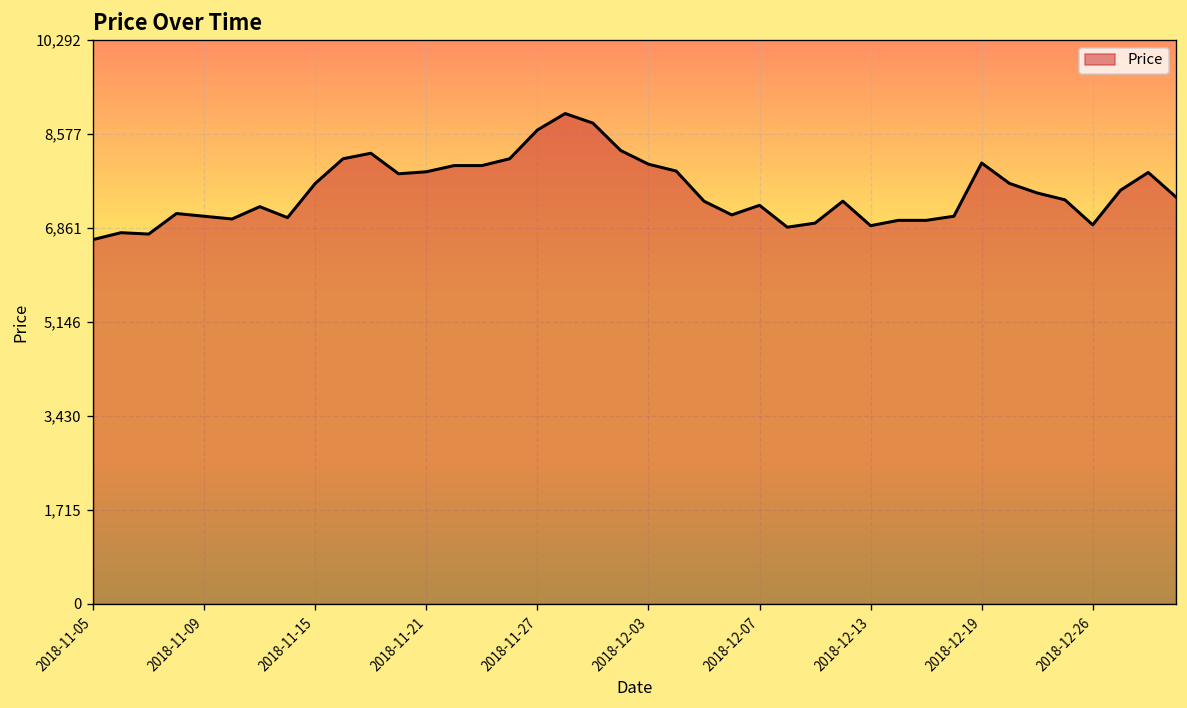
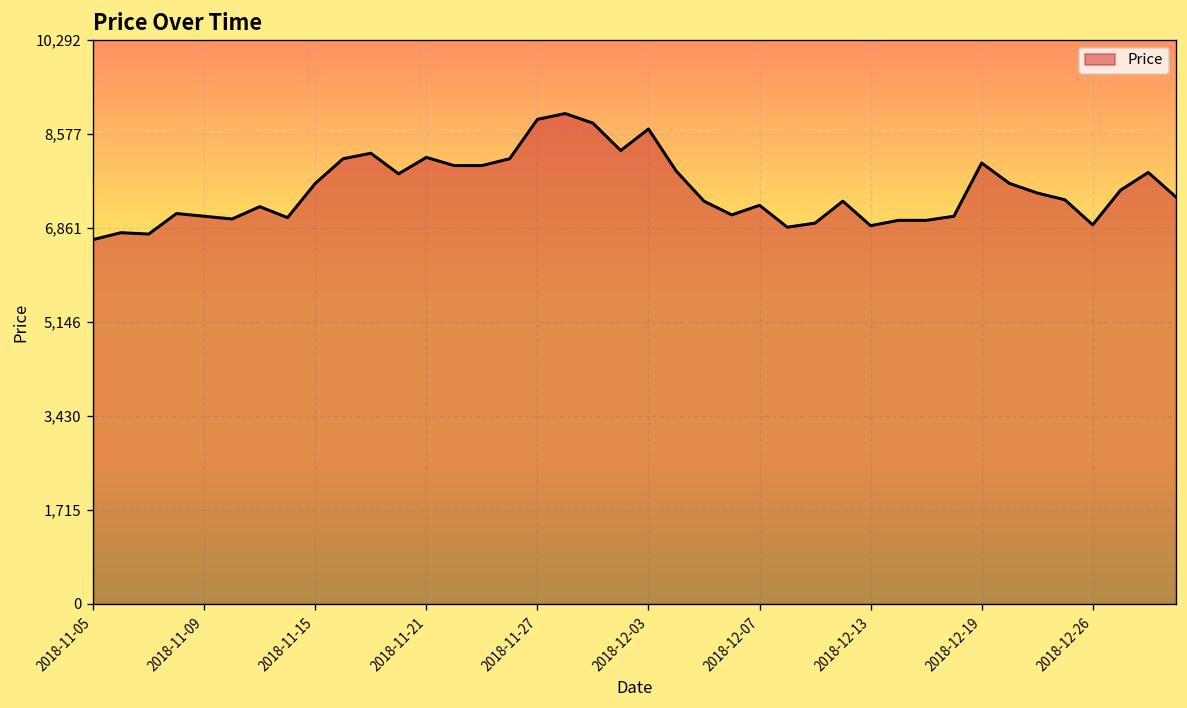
  {
    "2018-11-05": "6,700",
    "2018-11-09": "7,100",
    "2018-11-15": "7,700",
-   "2018-11-21": "7,900",
-   "2018-11-27": "8,700",
-   "2018-12-03": "8,000",
+   "2018-11-21": "8,200",
+   "2018-11-27": "8,800",
+   "2018-12-03": "8,700",
    "2018-12-07": "7,300",
    "2018-12-13": "6,900",
    "2018-12-19": "8,000",
    "2018-12-26": "6,900"
  }
